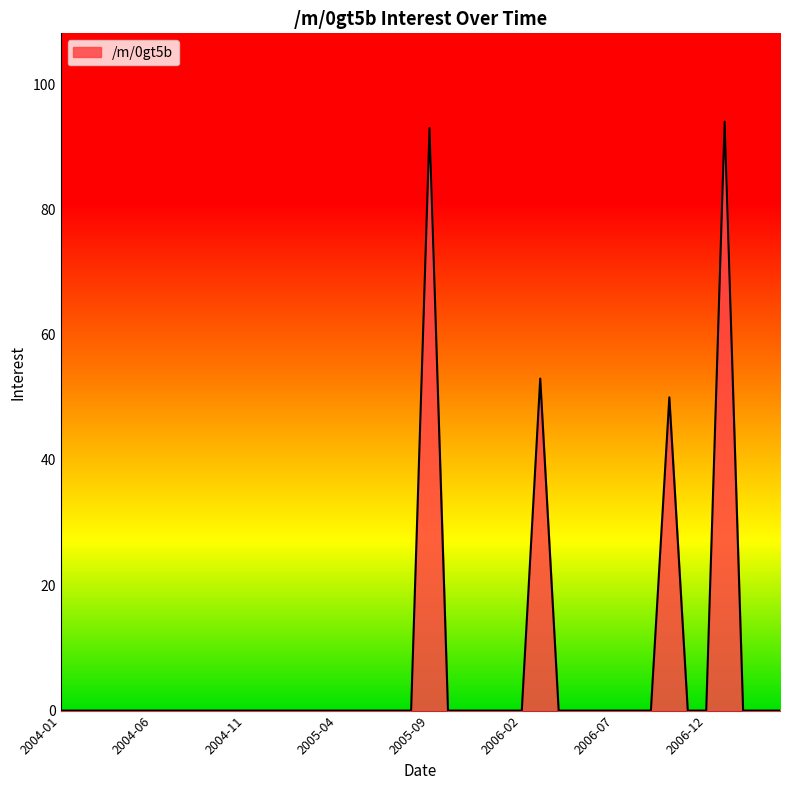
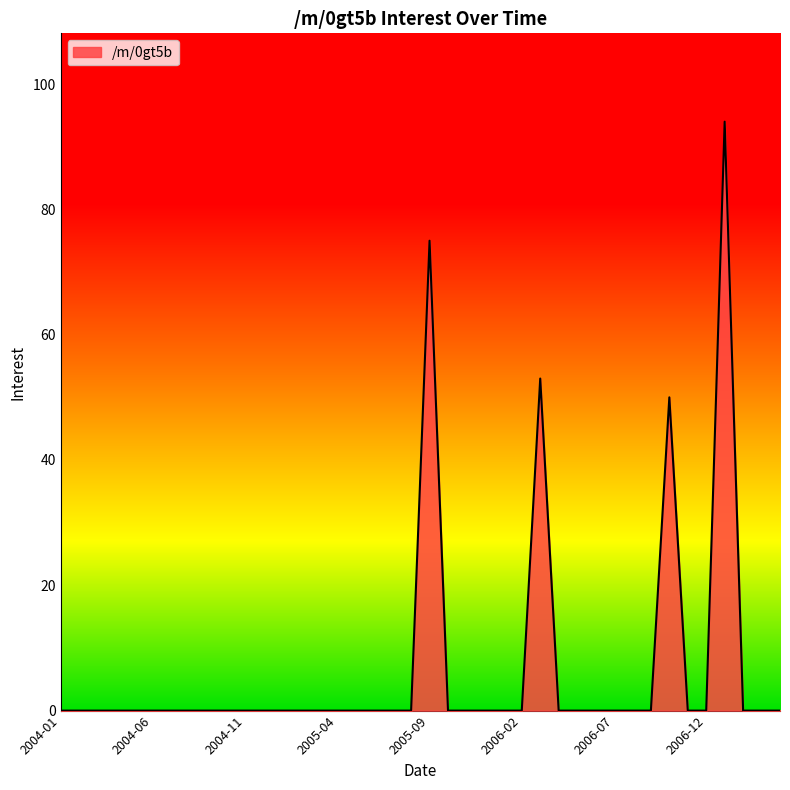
  {
    "2004-01": 0,
    "2004-06": 0,
    "2004-11": 0,
    "2005-04": 0,
-   "2005-09": 93,
+   "2005-09": 75,
    "2006-02": 0,
    "2006-07": 0,
    "2006-12": 0
  }
